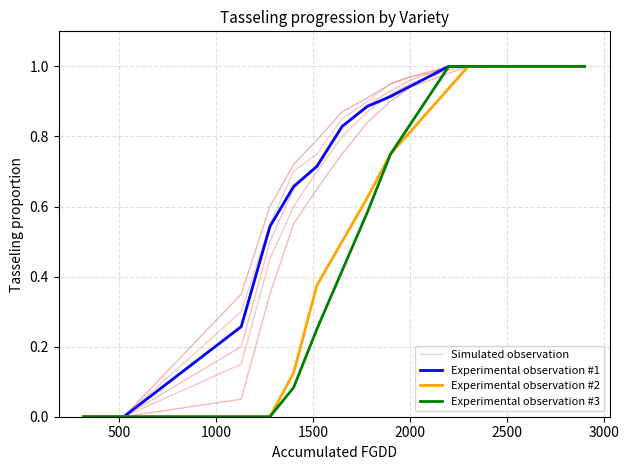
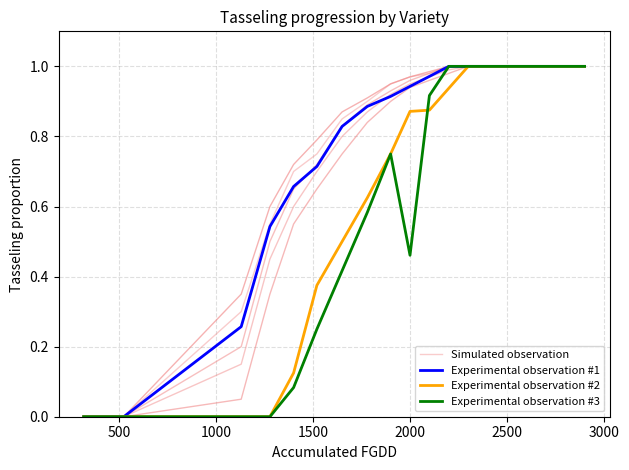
  {
    "Experimental observation #2": {
-     "2000": 0.81
+     "2000": 0.87
    },
    "Experimental observation #3": {
-     "2000": 0.83
+     "2000": 0.46
    }
  }
